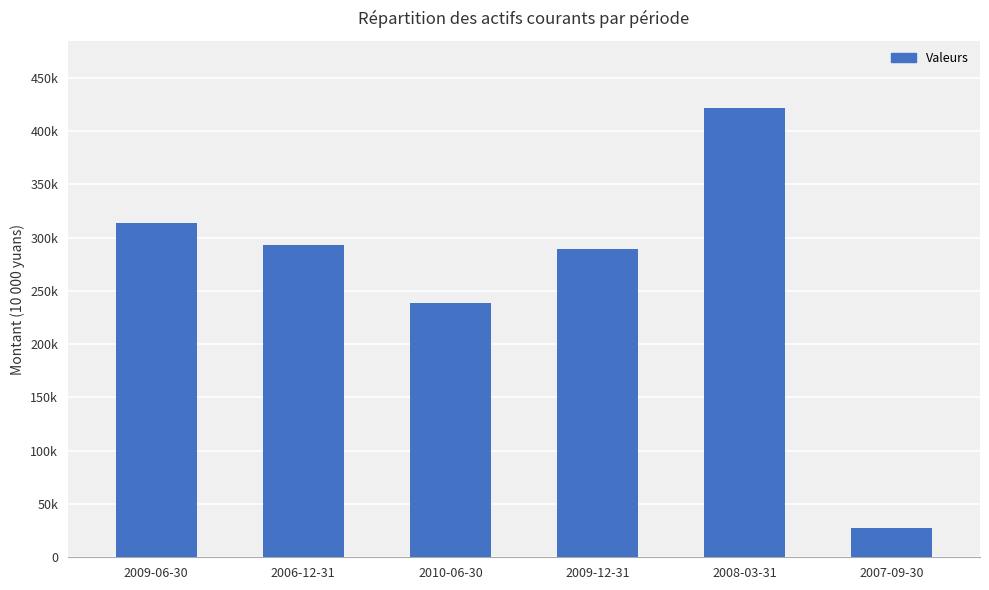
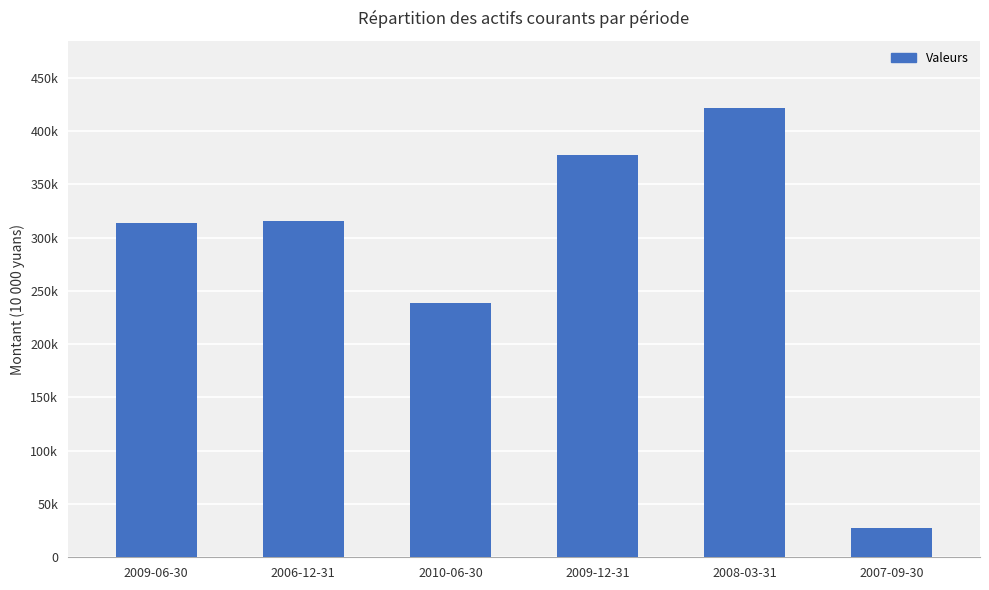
  {
    "2009-06-30": 314000,
-   "2006-12-31": 293000,
+   "2006-12-31": 315000,
    "2010-06-30": 239000,
-   "2009-12-31": 289000,
+   "2009-12-31": 378000,
    "2008-03-31": 422000,
    "2007-09-30": 27000
  }
